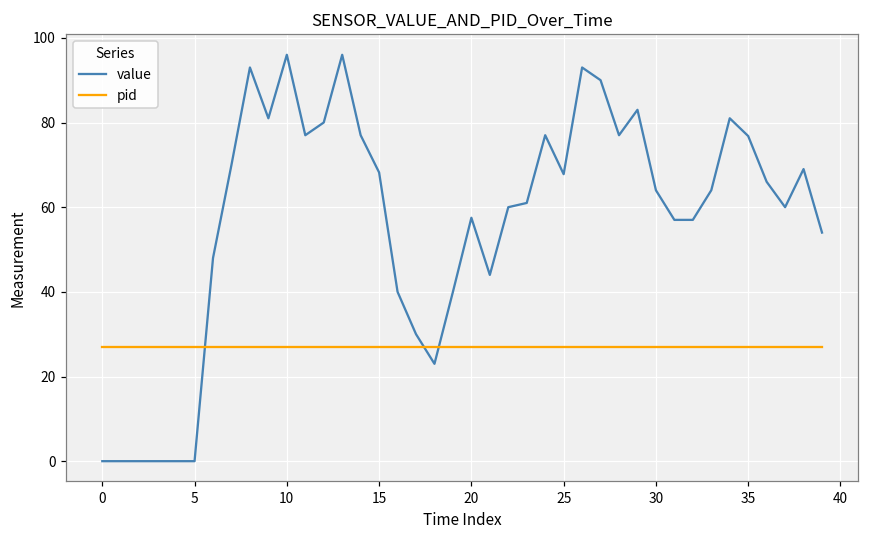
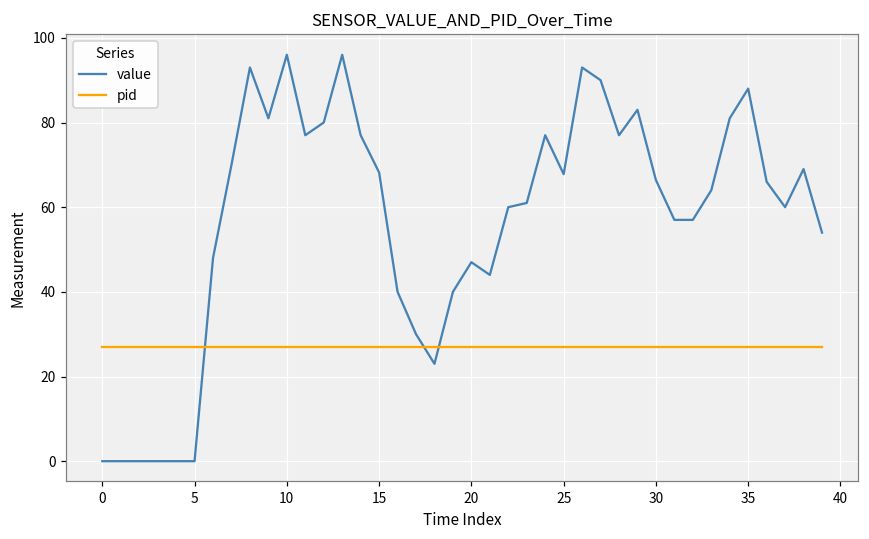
  {
    "value": {
      "0": 0,
      "5": 0,
      "10": 96,
      "15": 68,
-     "20": 58,
+     "20": 47,
      "25": 68,
-     "30": 64,
-     "35": 77
+     "30": 66,
+     "35": 88
    },
    "pid": {
      "0": 27,
      "5": 27,
      "10": 27,
      "15": 27,
      "20": 27,
      "25": 27,
      "30": 27,
      "35": 27
    }
  }
